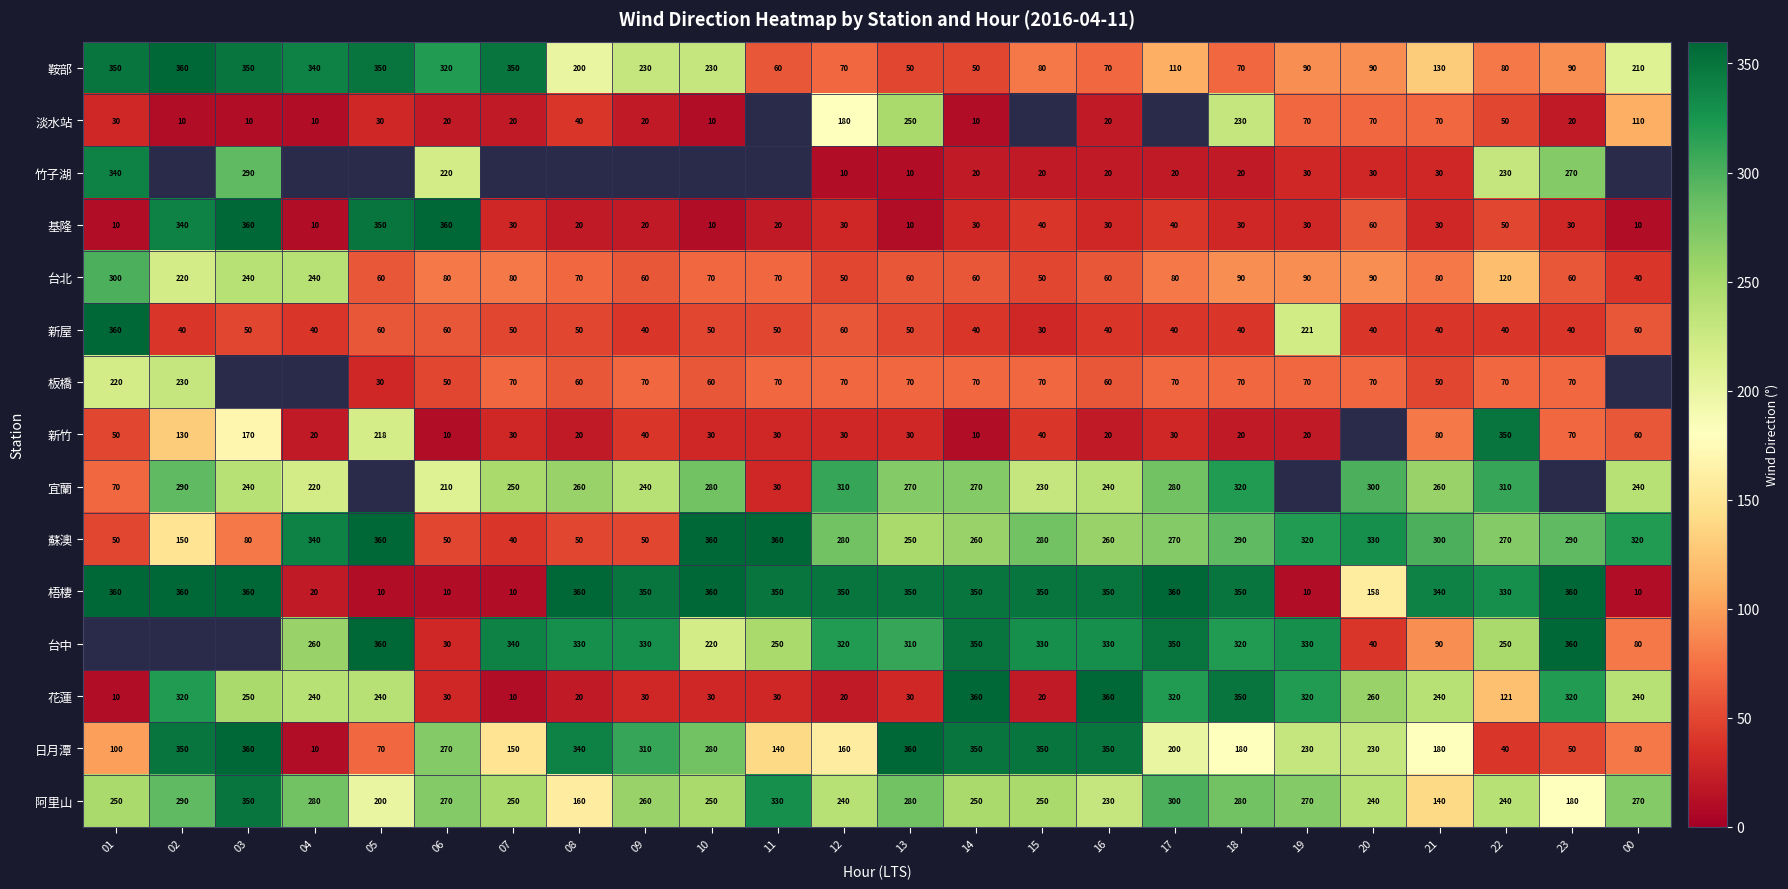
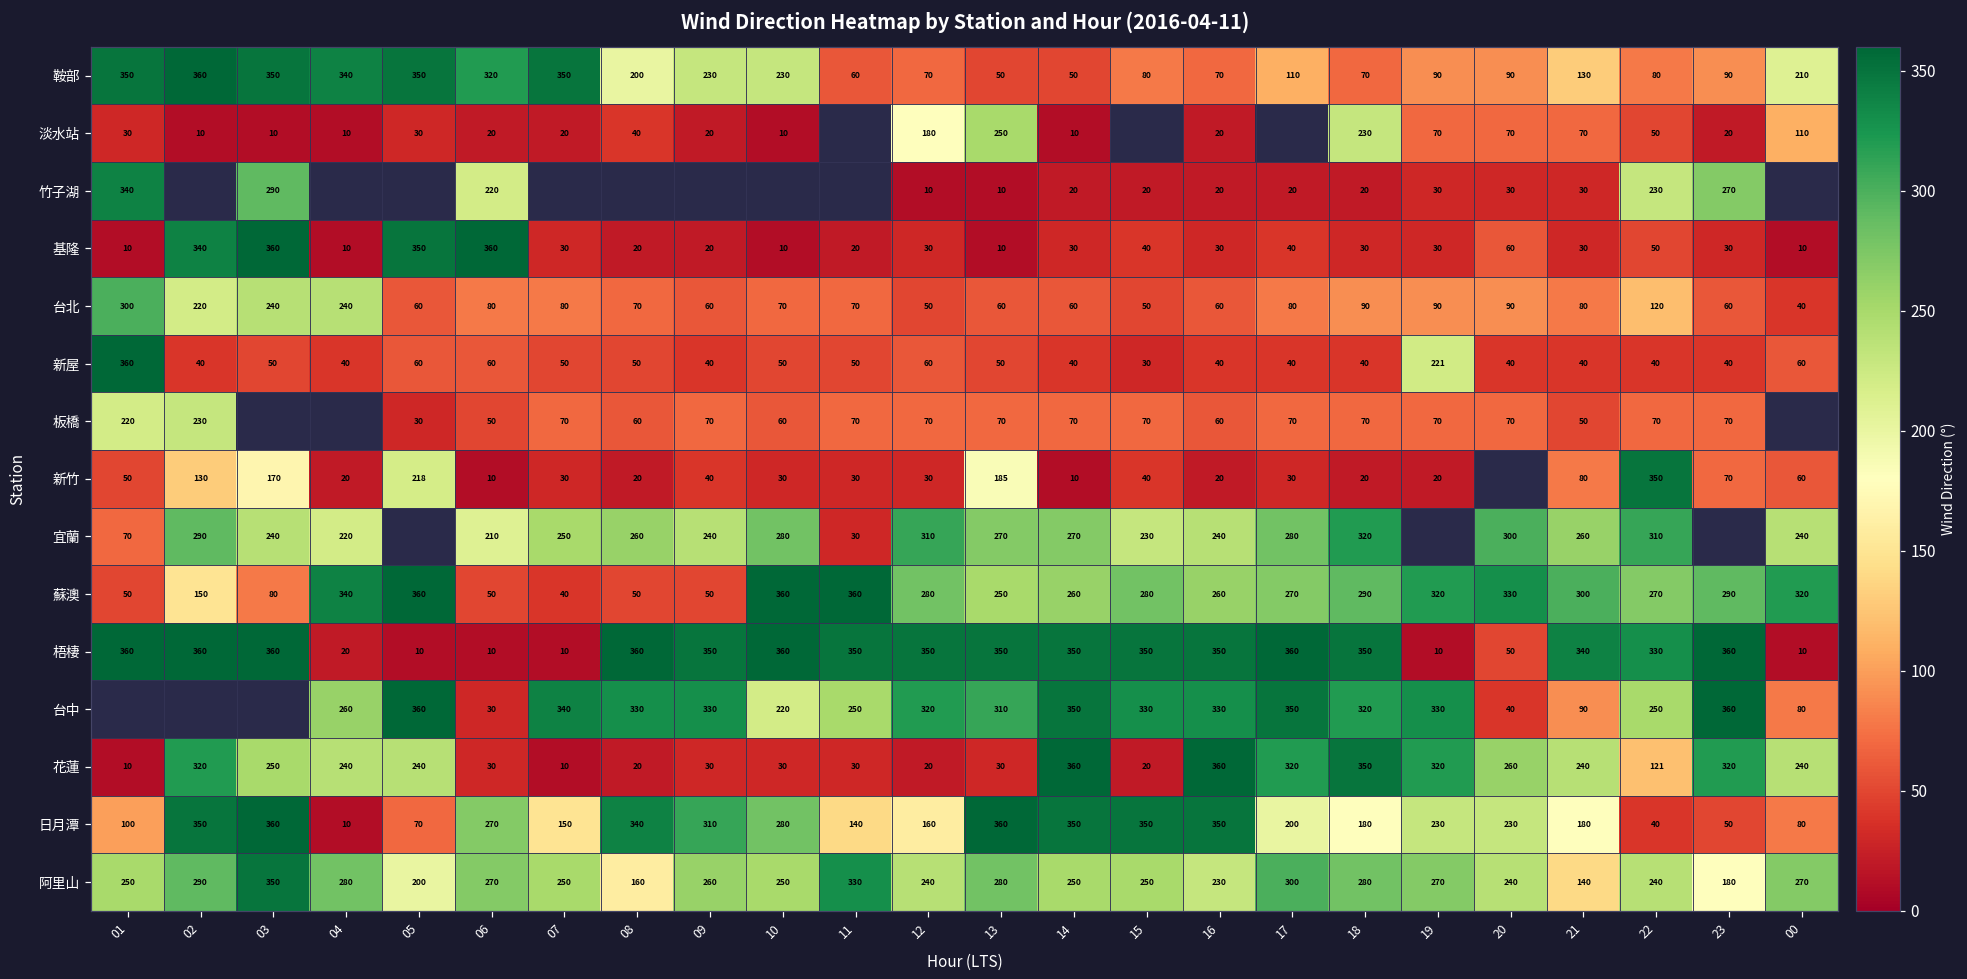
  {
    "新竹": {
-     "13": 30
+     "13": 185
    },
    "梧棲": {
-     "20": 158
+     "20": 50
    }
  }
